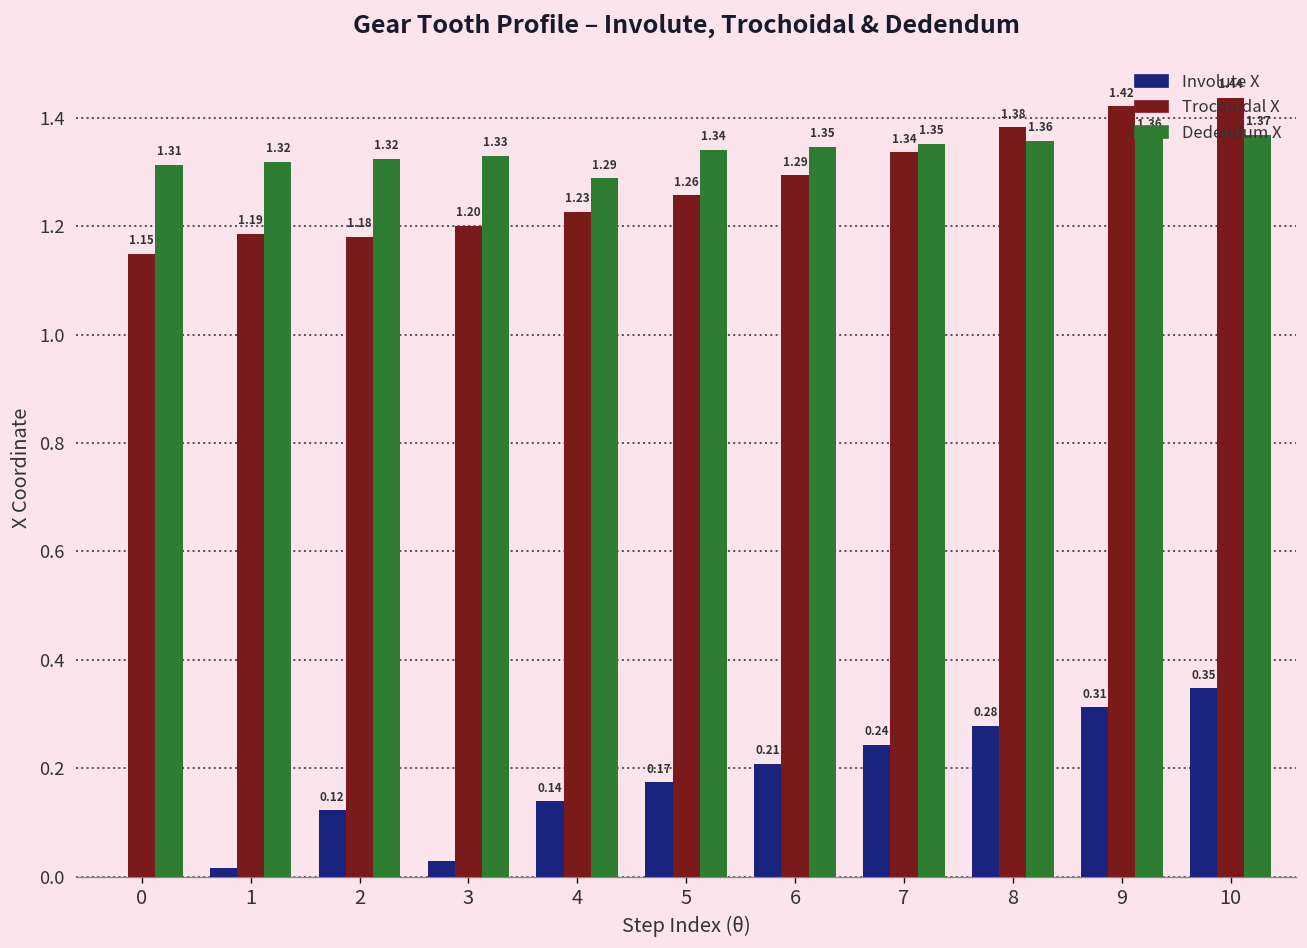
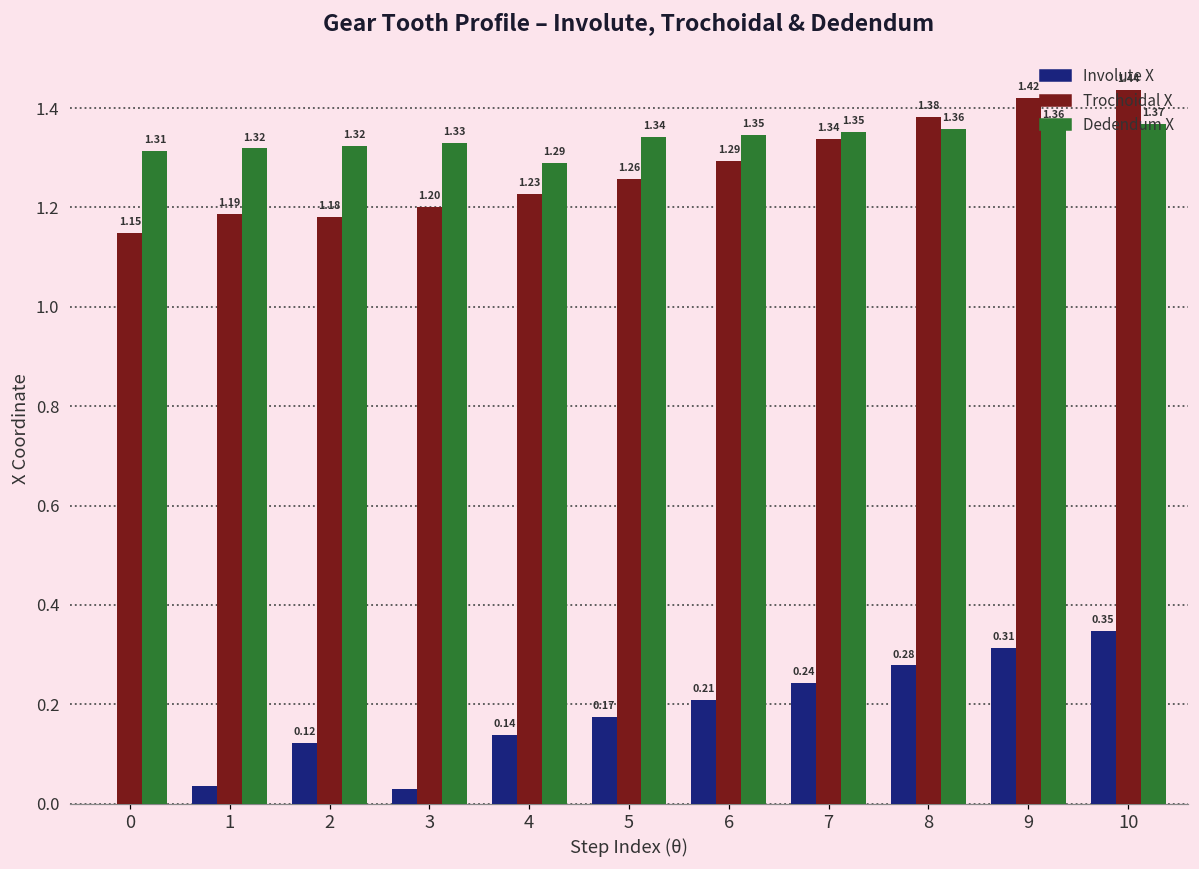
  {
    "Involute X": {
      "0": 0.00,
-     "1": 0.02,
+     "1": 0.03,
      "3": 0.03
    },
    "Trochoidal X": {
      "0": 1.15,
      "1": 1.19,
      "2": 1.18,
      "3": 1.20,
      "4": 1.23,
      "5": 1.26,
      "6": 1.29,
      "7": 1.34,
      "8": 1.38,
      "9": 1.42,
      "10": 1.44
    },
    "Dedendum X": {
      "0": 1.31,
      "1": 1.32,
      "2": 1.32,
      "3": 1.33,
      "4": 1.29,
      "5": 1.34,
      "6": 1.35,
      "7": 1.35,
      "8": 1.36,
      "9": 1.36,
      "10": 1.37
    }
  }
